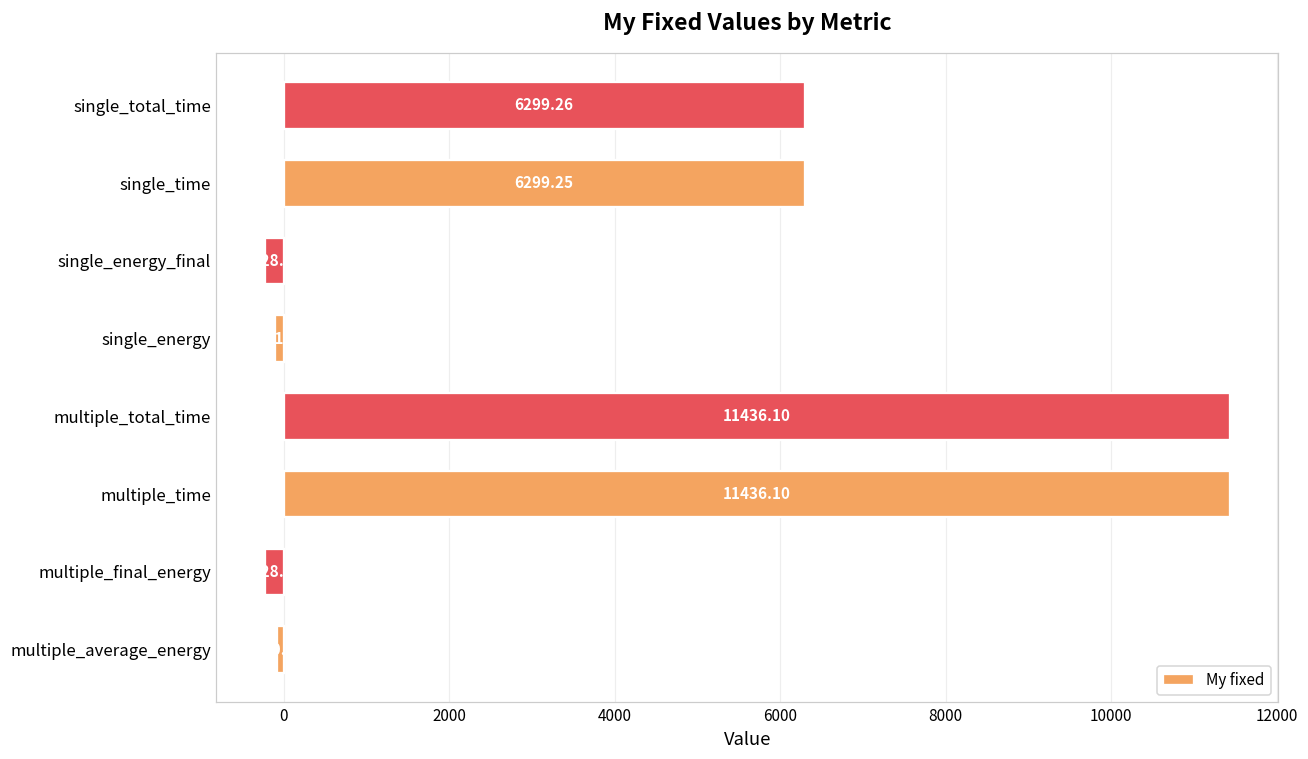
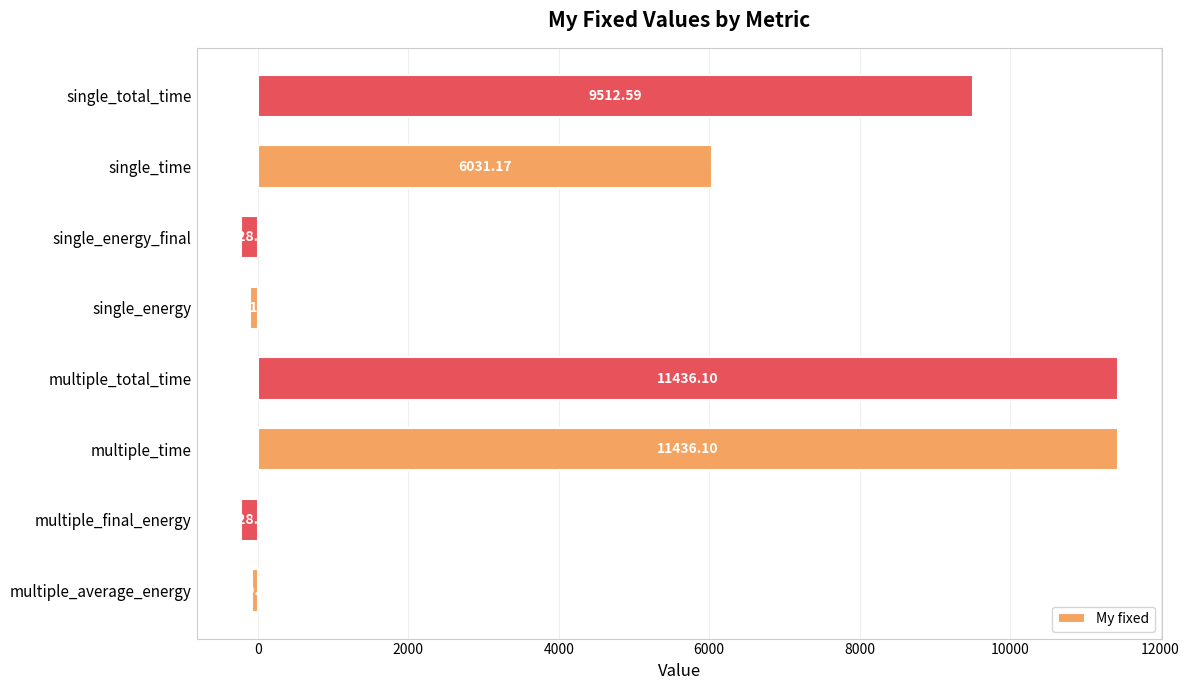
  {
-   "single_total_time": 6299.26,
-   "single_time": 6299.25,
+   "single_total_time": 9512.59,
+   "single_time": 6031.17,
    "multiple_total_time": 11436.10,
    "multiple_time": 11436.10
  }
